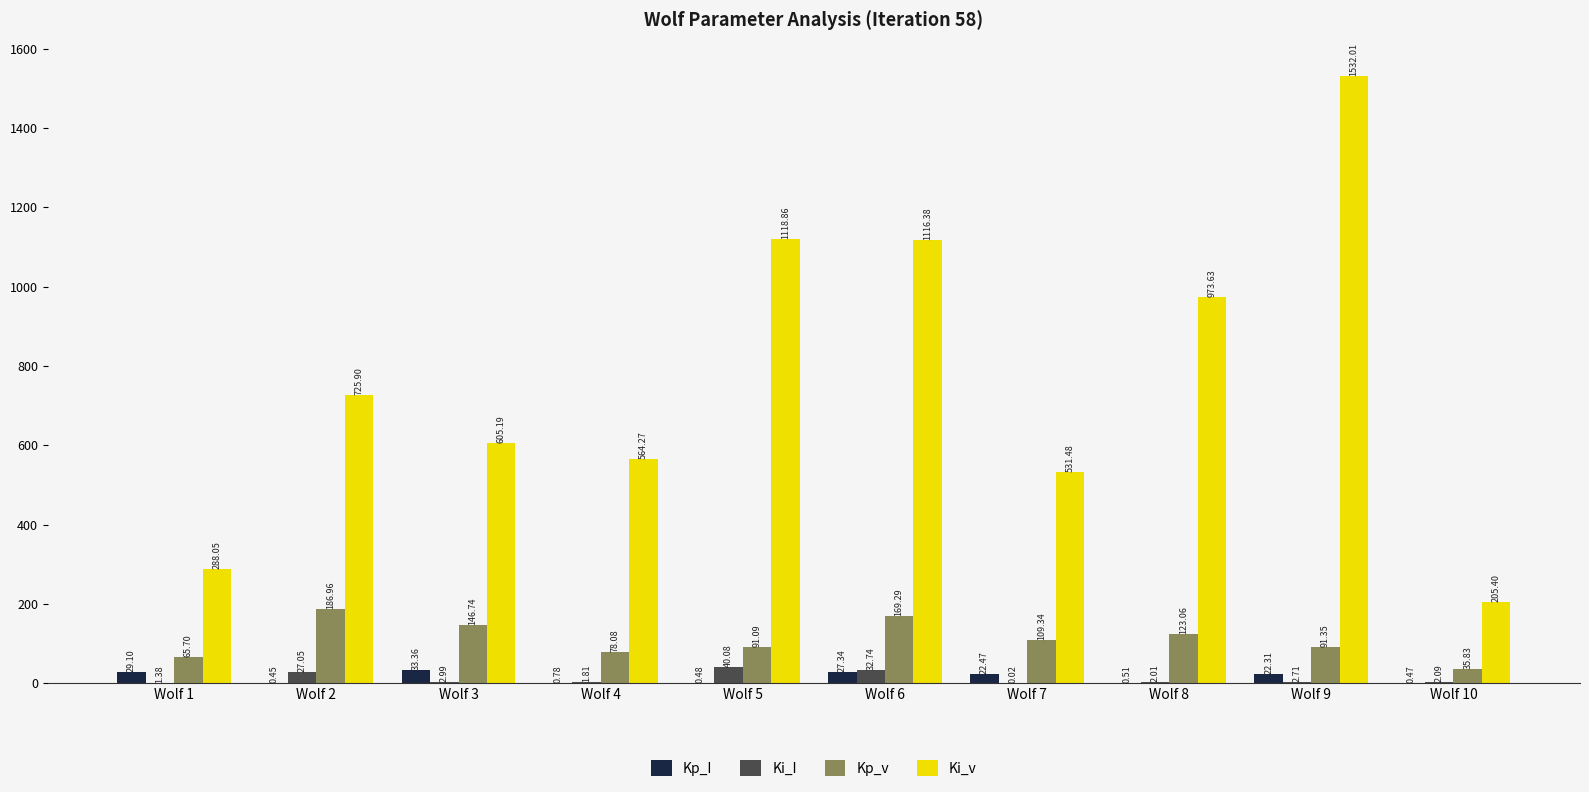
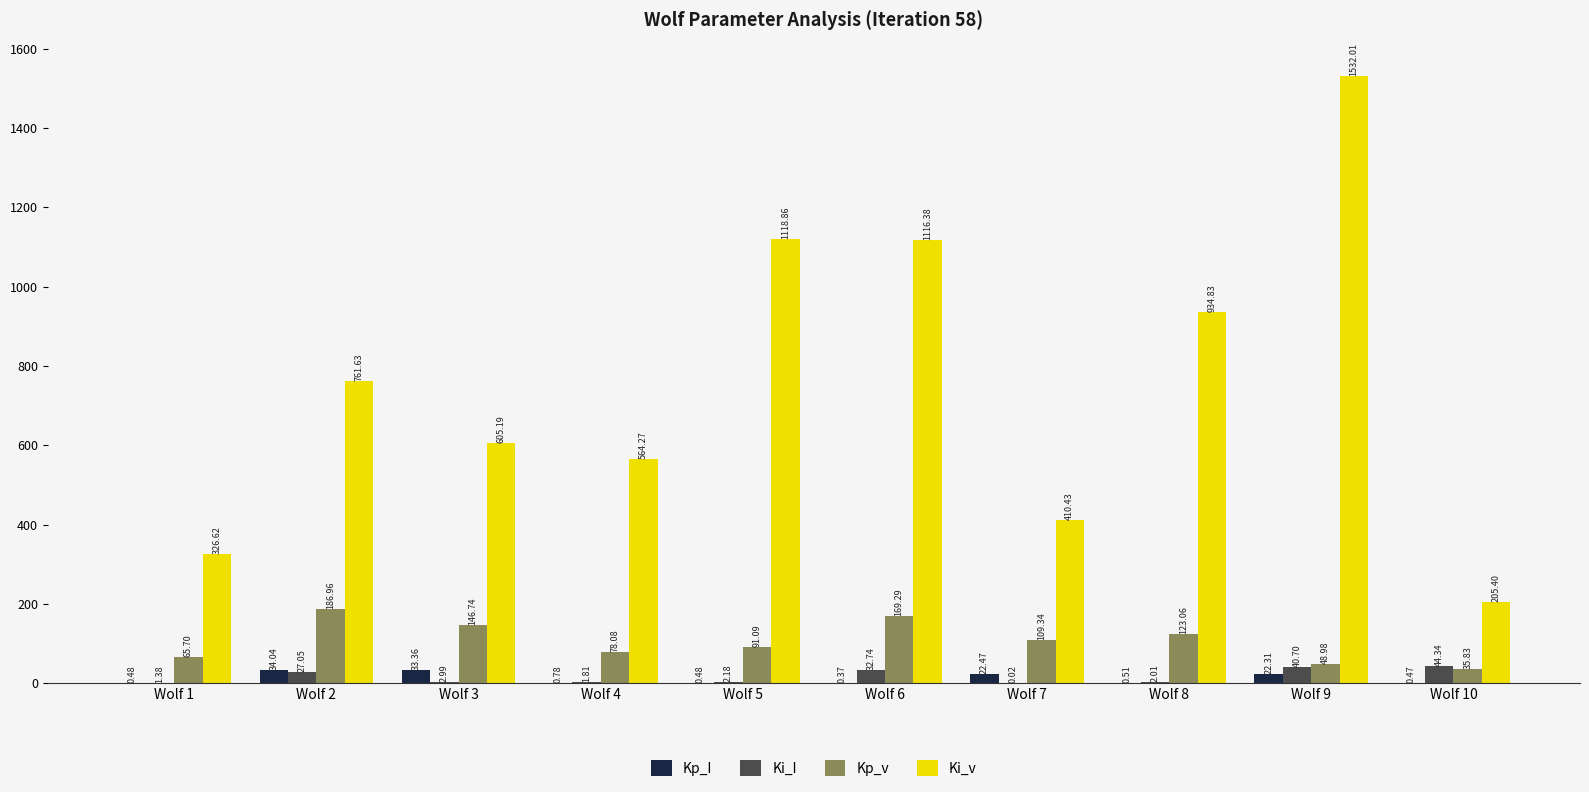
  {
    "Kp_I": {
-     "Wolf 1": 29.10,
-     "Wolf 2": 0.45,
+     "Wolf 1": 0.48,
+     "Wolf 2": 34.04,
      "Wolf 3": 33.36,
      "Wolf 4": 0.78,
      "Wolf 5": 0.48,
-     "Wolf 6": 27.34,
+     "Wolf 6": 0.37,
      "Wolf 7": 22.47,
      "Wolf 8": 0.51,
      "Wolf 9": 22.31,
      "Wolf 10": 0.47
    },
    "Ki_I": {
      "Wolf 1": 1.38,
      "Wolf 2": 27.05,
      "Wolf 3": 2.99,
      "Wolf 4": 1.81,
-     "Wolf 5": 40.08,
+     "Wolf 5": 2.18,
      "Wolf 6": 32.74,
      "Wolf 7": 0.02,
      "Wolf 8": 2.01,
-     "Wolf 9": 2.71,
-     "Wolf 10": 2.09
+     "Wolf 9": 40.70,
+     "Wolf 10": 44.34
    },
    "Kp_v": {
      "Wolf 1": 65.70,
      "Wolf 2": 186.96,
      "Wolf 3": 146.74,
      "Wolf 4": 78.08,
      "Wolf 5": 91.09,
      "Wolf 6": 169.29,
      "Wolf 7": 109.34,
      "Wolf 8": 123.06,
-     "Wolf 9": 91.35,
+     "Wolf 9": 48.98,
      "Wolf 10": 35.83
    },
    "Ki_v": {
-     "Wolf 1": 288.05,
-     "Wolf 2": 725.90,
+     "Wolf 1": 326.62,
+     "Wolf 2": 761.63,
      "Wolf 3": 605.19,
      "Wolf 4": 564.27,
      "Wolf 5": 1118.86,
      "Wolf 6": 1116.38,
-     "Wolf 7": 531.48,
-     "Wolf 8": 973.63,
+     "Wolf 7": 410.43,
+     "Wolf 8": 934.83,
      "Wolf 9": 1532.01,
      "Wolf 10": 205.40
    }
  }
